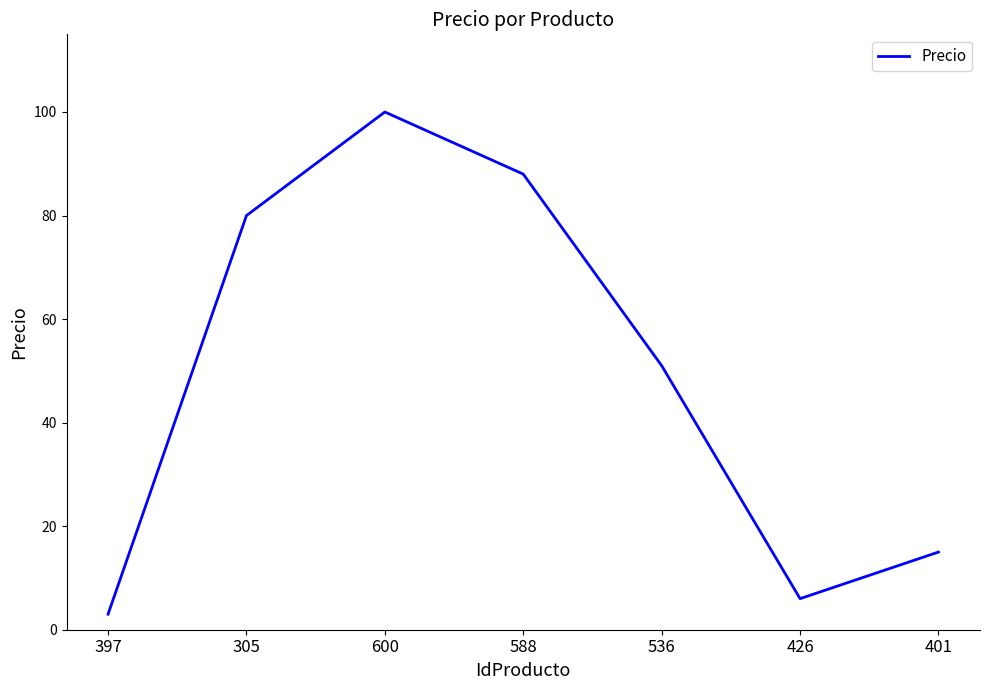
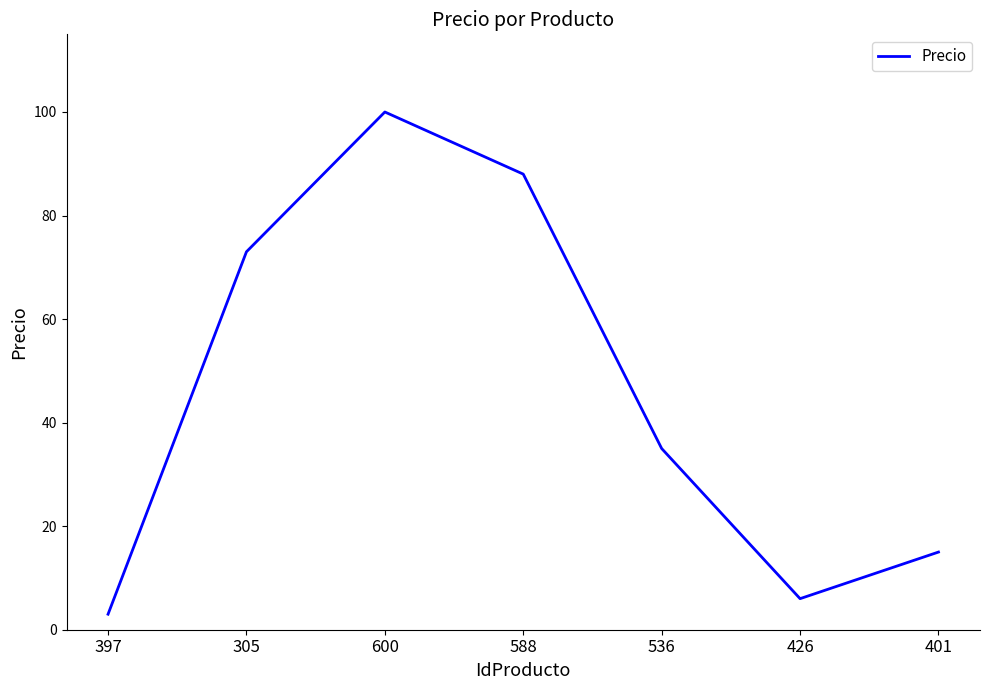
  {
    "397": 3,
-   "305": 80,
+   "305": 73,
    "600": 100,
    "588": 88,
-   "536": 51,
+   "536": 35,
    "426": 6,
    "401": 15
  }
